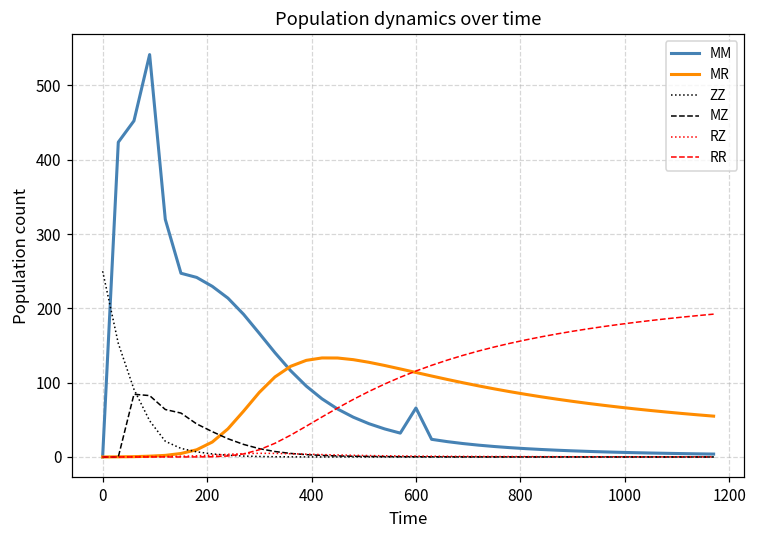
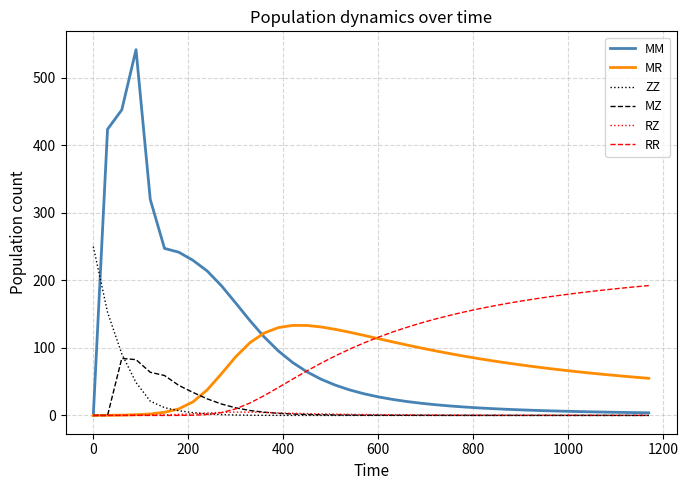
  {
    "MM": {
-     "600": 70
+     "600": 30
    }
  }
